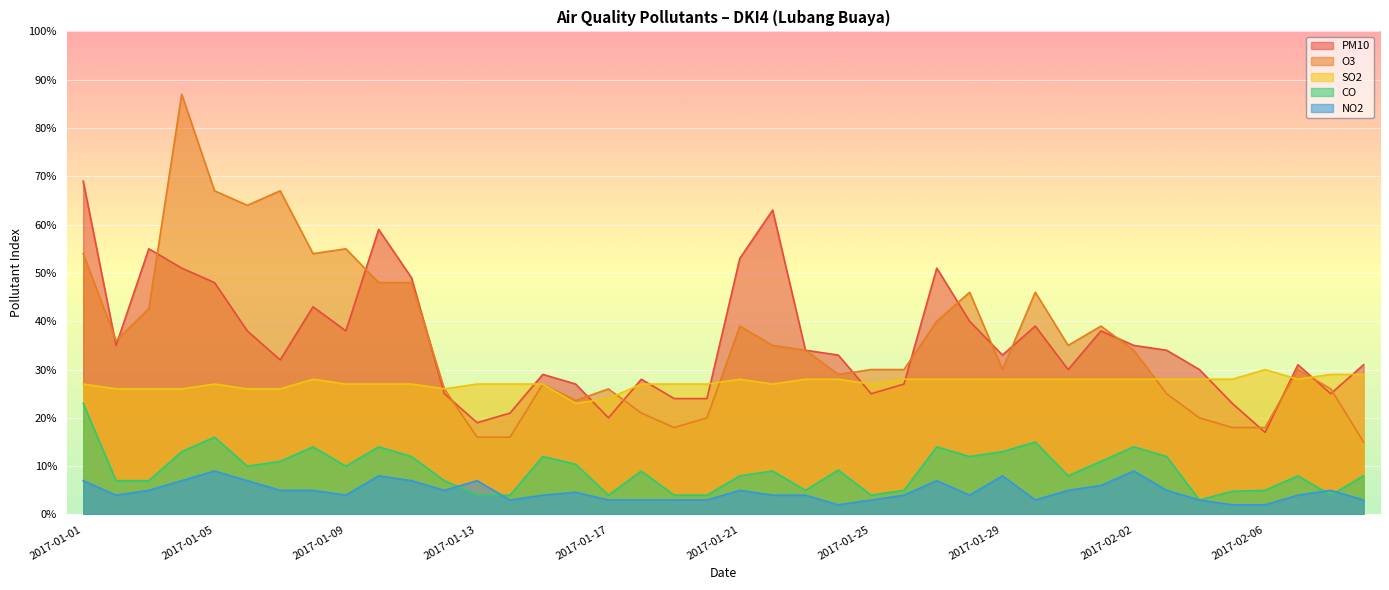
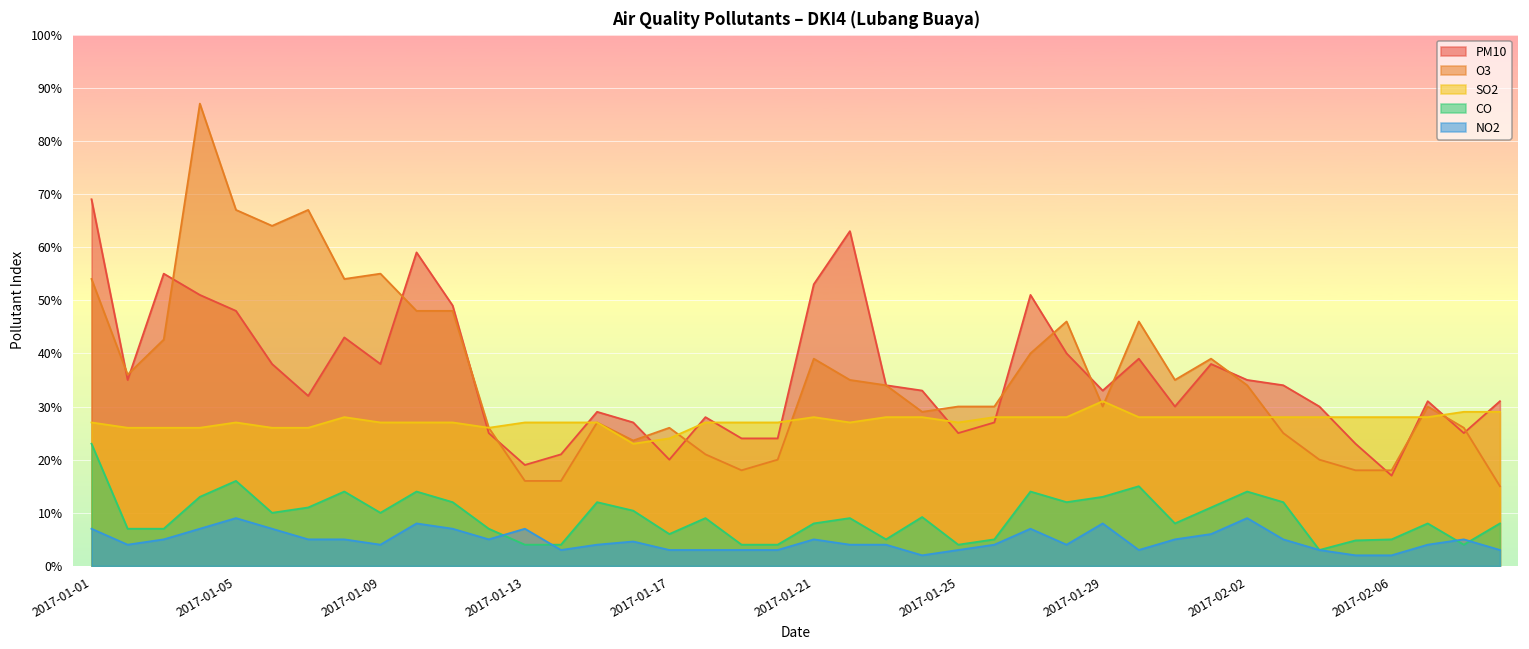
  {
    "SO2": {
      "2017-01-01": "27%",
      "2017-01-05": "27%",
      "2017-01-09": "27%",
      "2017-01-13": "27%",
      "2017-01-17": "24%",
      "2017-01-21": "28%",
      "2017-01-25": "27%",
-     "2017-01-29": "28%",
+     "2017-01-29": "31%",
      "2017-02-02": "28%",
-     "2017-02-06": "30%"
+     "2017-02-06": "28%"
    },
    "CO": {
      "2017-01-01": "23%",
      "2017-01-05": "16%",
      "2017-01-09": "10%",
      "2017-01-13": "4%",
-     "2017-01-17": "4%",
+     "2017-01-17": "6%",
      "2017-01-21": "8%",
      "2017-01-25": "4%",
      "2017-01-29": "13%",
      "2017-02-02": "14%",
      "2017-02-06": "5%"
    },
    "NO2": {
      "2017-01-01": "7%",
      "2017-01-05": "9%",
      "2017-01-09": "4%",
      "2017-01-13": "7%",
      "2017-01-17": "3%",
      "2017-01-21": "5%",
      "2017-01-25": "3%",
      "2017-01-29": "8%",
      "2017-02-02": "9%",
      "2017-02-06": "2%"
    }
  }
